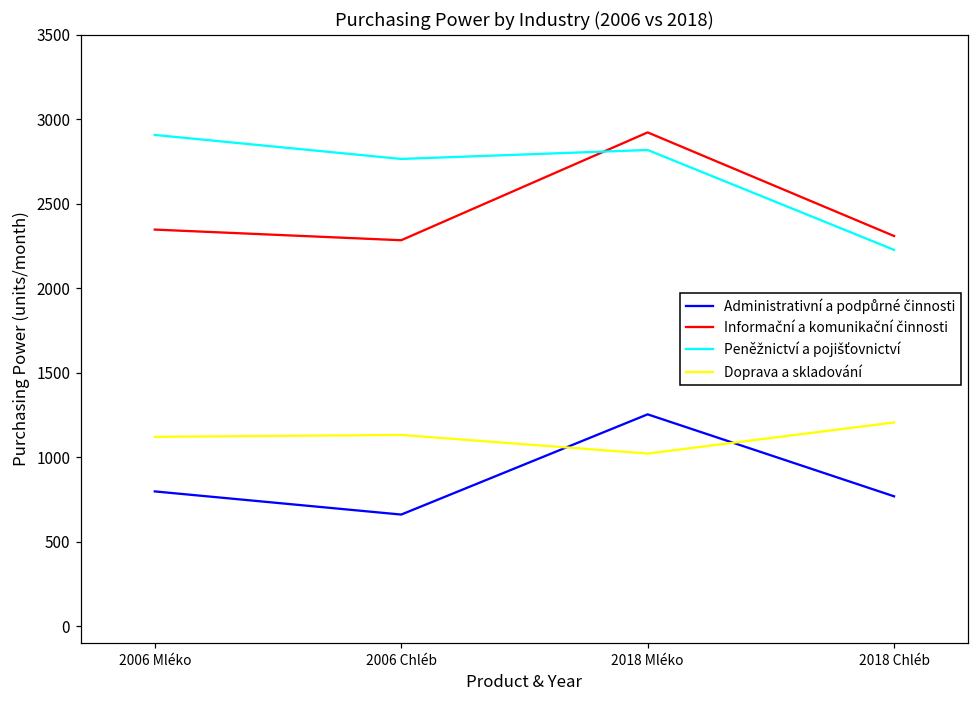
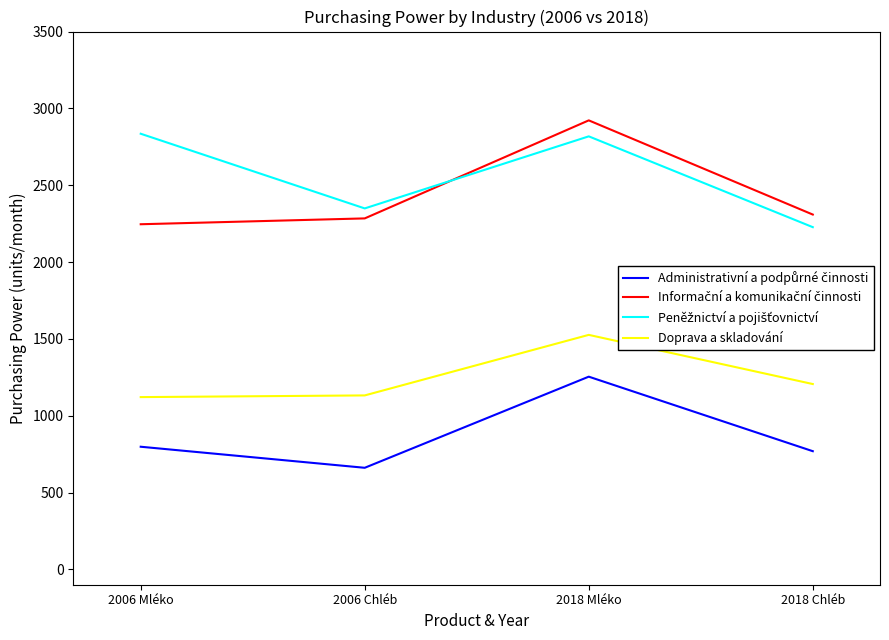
  {
    "Administrativní a podpůrné činnosti": {
      "2006 Mléko": 800,
      "2006 Chléb": 660,
      "2018 Mléko": 1250,
      "2018 Chléb": 770
    },
    "Informační a komunikační činnosti": {
-     "2006 Mléko": 2350,
+     "2006 Mléko": 2250,
      "2006 Chléb": 2280,
      "2018 Mléko": 2920,
      "2018 Chléb": 2310
    },
    "Peněžnictví a pojišťovnictví": {
-     "2006 Mléko": 2910,
-     "2006 Chléb": 2770,
+     "2006 Mléko": 2840,
+     "2006 Chléb": 2350,
      "2018 Mléko": 2820,
      "2018 Chléb": 2230
    },
    "Doprava a skladování": {
      "2006 Mléko": 1120,
      "2006 Chléb": 1130,
-     "2018 Mléko": 1020,
+     "2018 Mléko": 1530,
      "2018 Chléb": 1210
    }
  }
